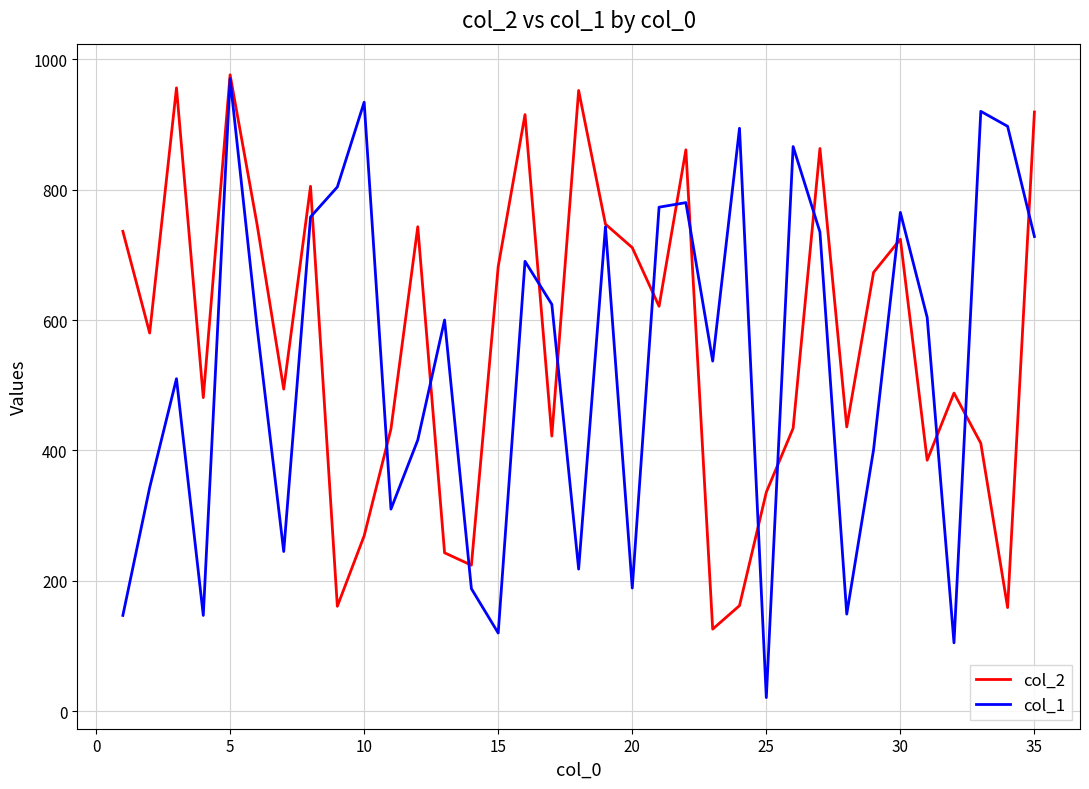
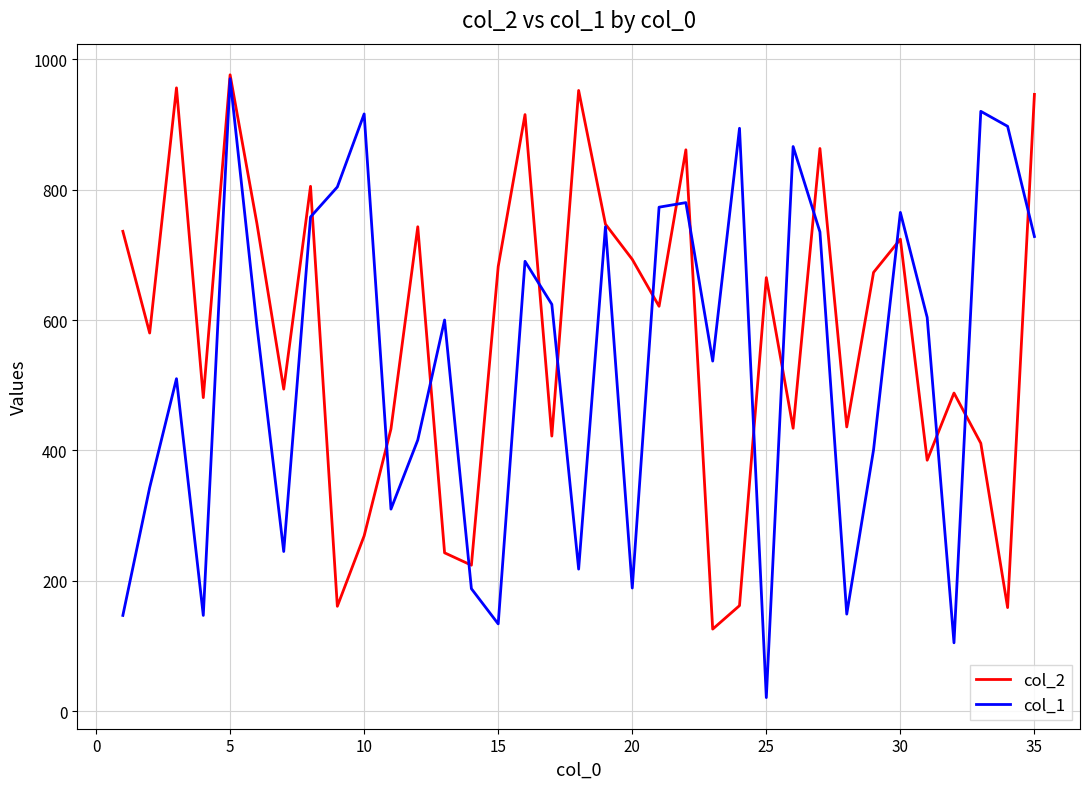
  {
    "col_2": {
      "5": 980,
      "10": 270,
      "15": 680,
-     "20": 710,
-     "25": 340,
+     "20": 690,
+     "25": 670,
      "30": 720,
-     "35": 920
+     "35": 950
    },
    "col_1": {
      "5": 970,
-     "10": 930,
-     "15": 120,
+     "10": 920,
+     "15": 130,
      "20": 190,
      "25": 20,
      "30": 770,
      "35": 730
    }
  }
